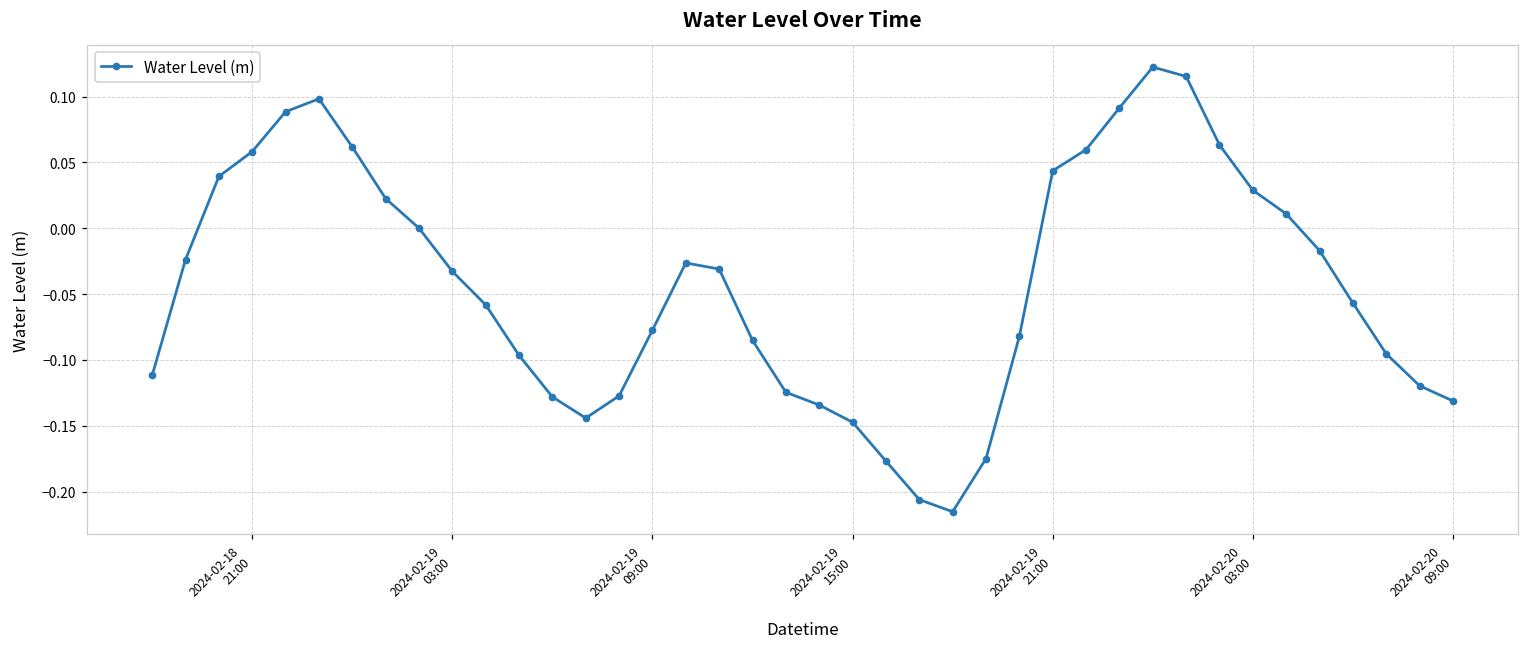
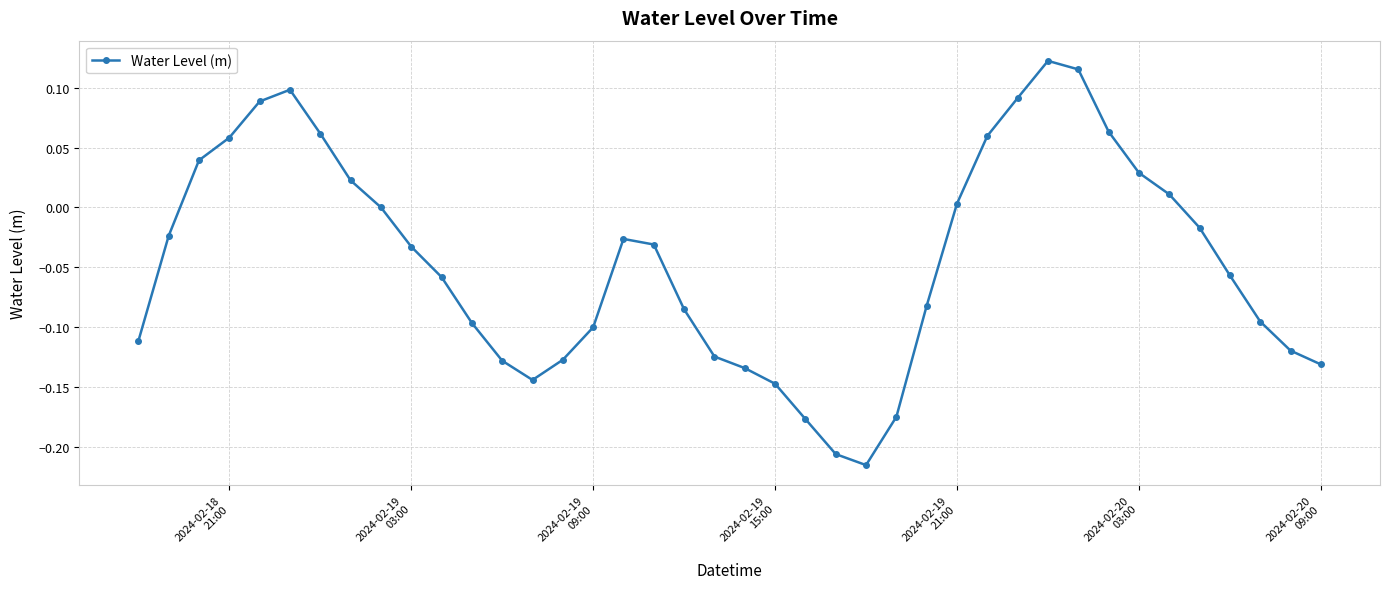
  {
    "2024-02-18 21:00": 0.058,
    "2024-02-19 03:00": -0.033,
-   "2024-02-19 09:00": -0.077,
+   "2024-02-19 09:00": -0.100,
    "2024-02-19 15:00": -0.147,
-   "2024-02-19 21:00": 0.044,
+   "2024-02-19 21:00": 0.003,
    "2024-02-20 03:00": 0.029,
    "2024-02-20 09:00": -0.131
  }
